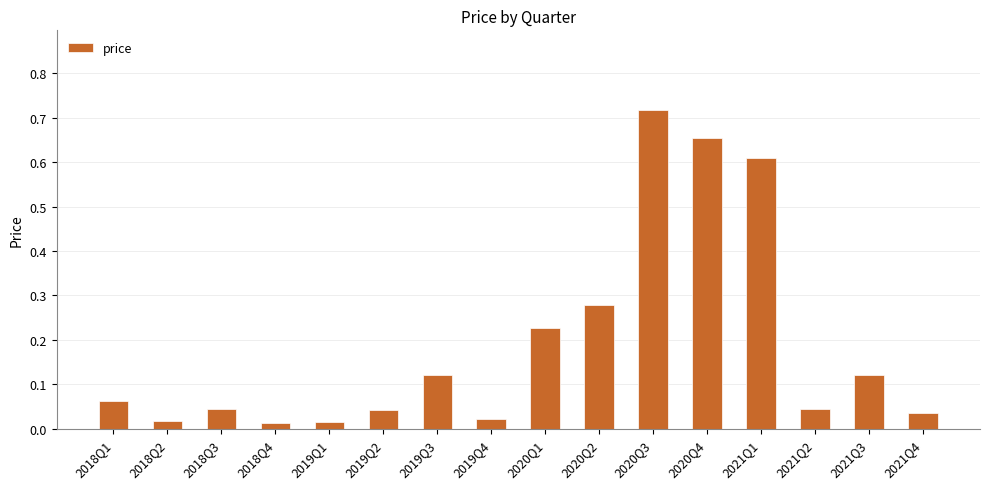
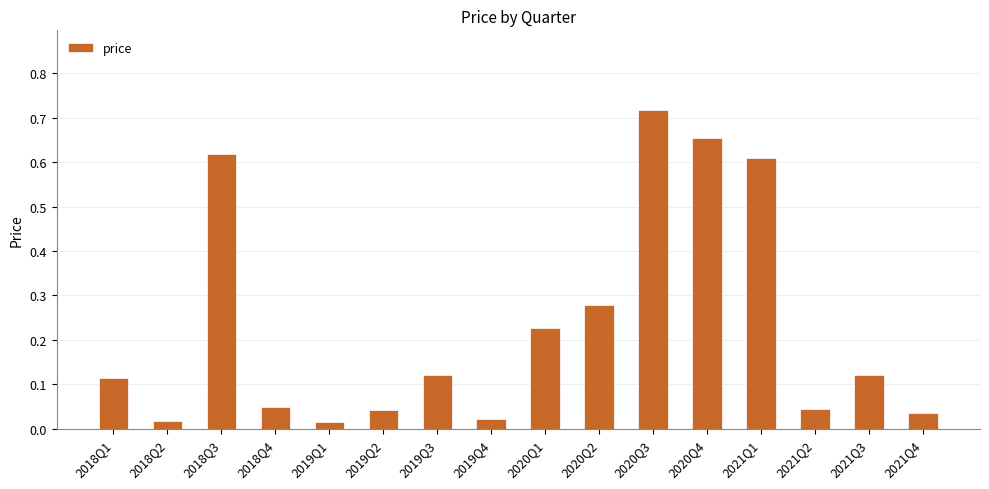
  {
-   "2018Q1": 0.06,
+   "2018Q1": 0.11,
    "2018Q2": 0.02,
-   "2018Q3": 0.05,
-   "2018Q4": 0.01,
+   "2018Q3": 0.62,
+   "2018Q4": 0.05,
    "2019Q1": 0.02,
    "2019Q2": 0.04,
    "2019Q3": 0.12,
    "2019Q4": 0.02,
    "2020Q1": 0.23,
    "2020Q2": 0.28,
    "2020Q3": 0.72,
    "2020Q4": 0.66,
    "2021Q1": 0.61,
    "2021Q2": 0.05,
    "2021Q3": 0.12,
    "2021Q4": 0.04
  }
